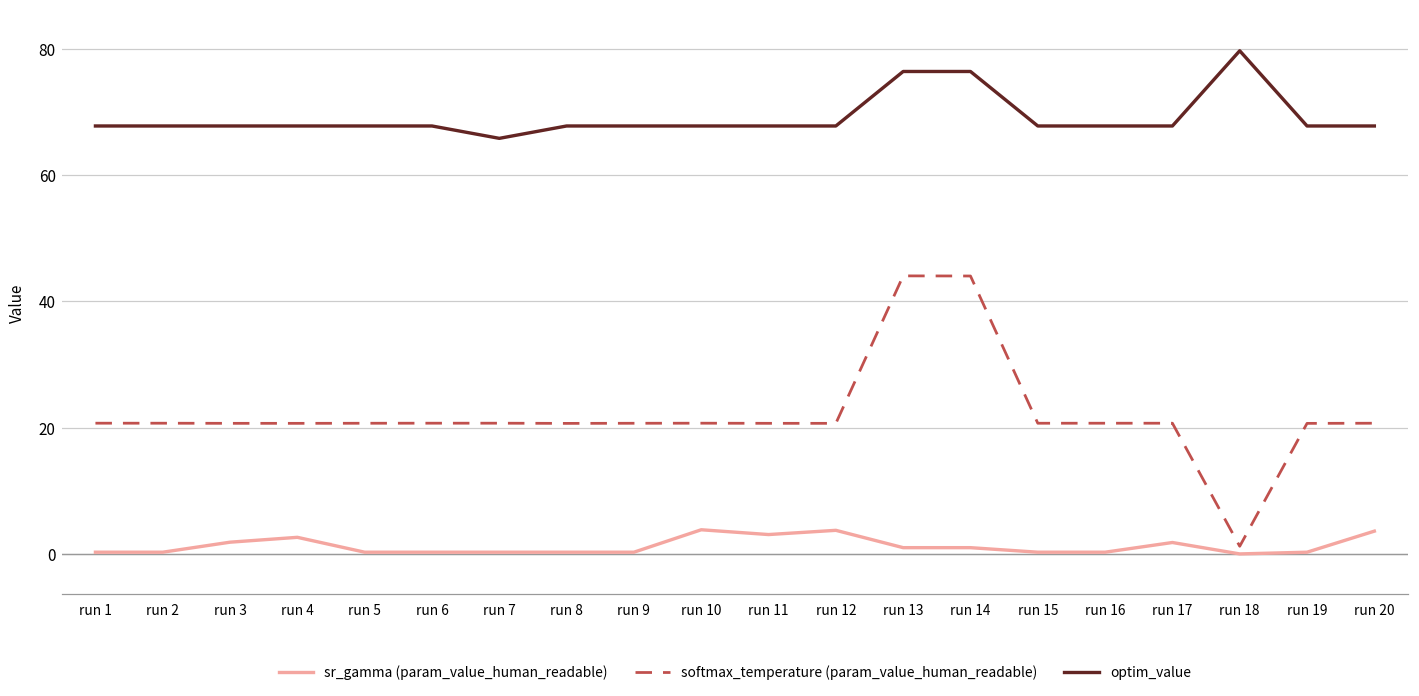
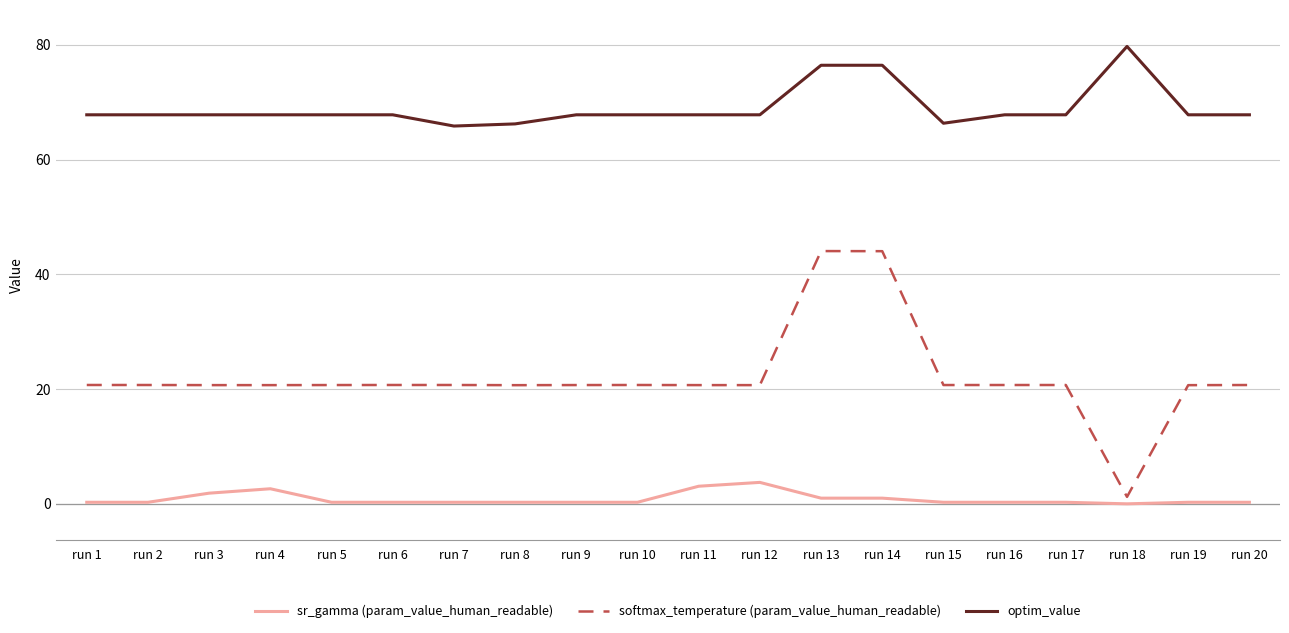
  {
    "sr_gamma (param_value_human_readable)": {
      "run 1": 0,
      "run 2": 0,
      "run 3": 2,
      "run 4": 3,
      "run 5": 0,
      "run 6": 0,
      "run 7": 0,
      "run 8": 0,
      "run 9": 0,
-     "run 10": 4,
+     "run 10": 0,
      "run 11": 3,
      "run 12": 4,
      "run 13": 1,
      "run 14": 1,
      "run 15": 0,
      "run 16": 0,
-     "run 17": 2,
+     "run 17": 0,
      "run 18": 0,
      "run 19": 0,
-     "run 20": 4
+     "run 20": 0
    },
    "softmax_temperature (param_value_human_readable)": {
      "run 1": 21,
      "run 2": 21,
      "run 3": 21,
      "run 4": 21,
      "run 5": 21,
      "run 6": 21,
      "run 7": 21,
      "run 8": 21,
      "run 9": 21,
      "run 10": 21,
      "run 11": 21,
      "run 12": 21,
      "run 13": 44,
      "run 14": 44,
      "run 15": 21,
      "run 16": 21,
      "run 17": 21,
      "run 18": 1,
      "run 19": 21,
      "run 20": 21
    },
    "optim_value": {
      "run 1": 68,
      "run 2": 68,
      "run 3": 68,
      "run 4": 68,
      "run 5": 68,
      "run 6": 68,
      "run 7": 66,
-     "run 8": 68,
+     "run 8": 66,
      "run 9": 68,
      "run 10": 68,
      "run 11": 68,
      "run 12": 68,
      "run 13": 76,
      "run 14": 76,
-     "run 15": 68,
+     "run 15": 66,
      "run 16": 68,
      "run 17": 68,
      "run 18": 80,
      "run 19": 68,
      "run 20": 68
    }
  }
